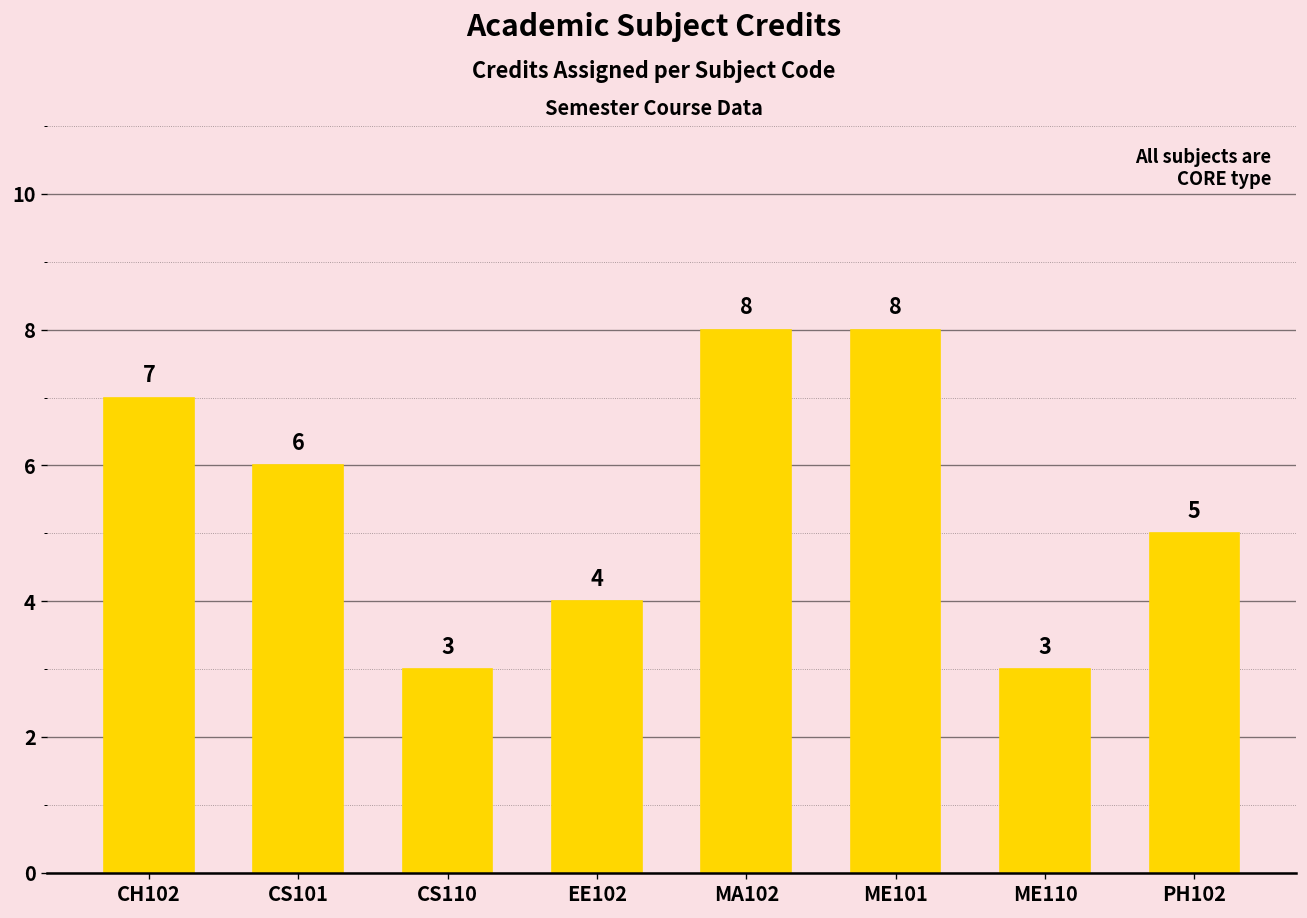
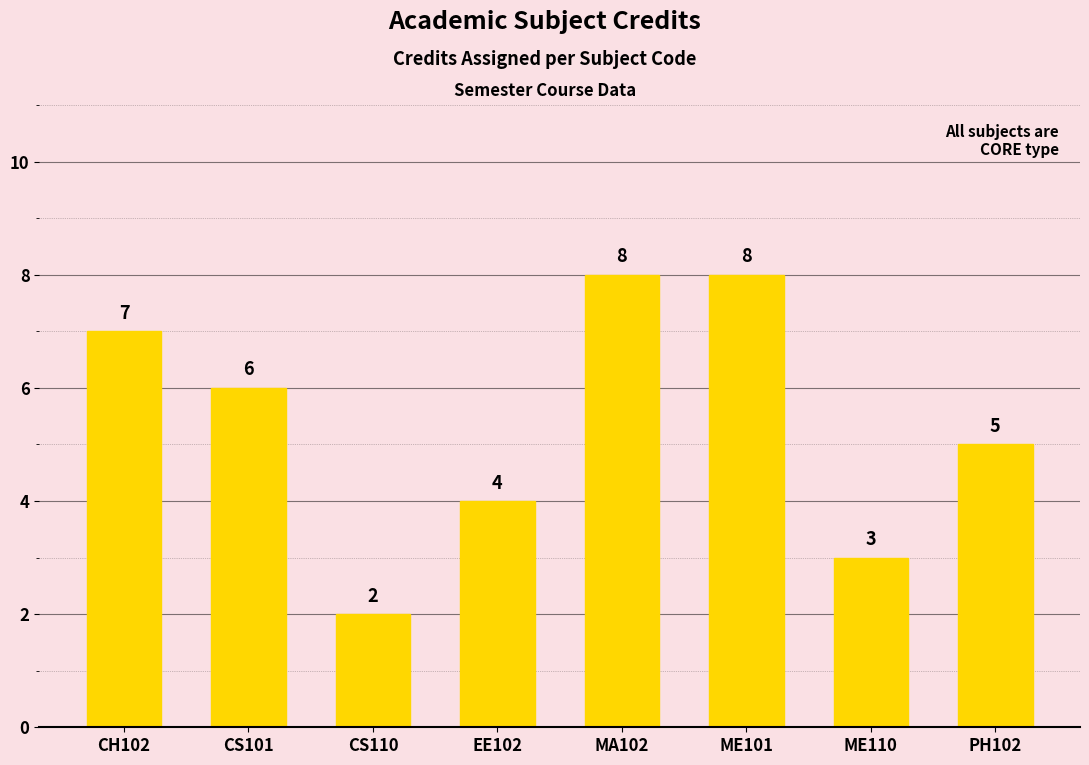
  {
    "CH102": 7,
    "CS101": 6,
-   "CS110": 3,
+   "CS110": 2,
    "EE102": 4,
    "MA102": 8,
    "ME101": 8,
    "ME110": 3,
    "PH102": 5
  }
